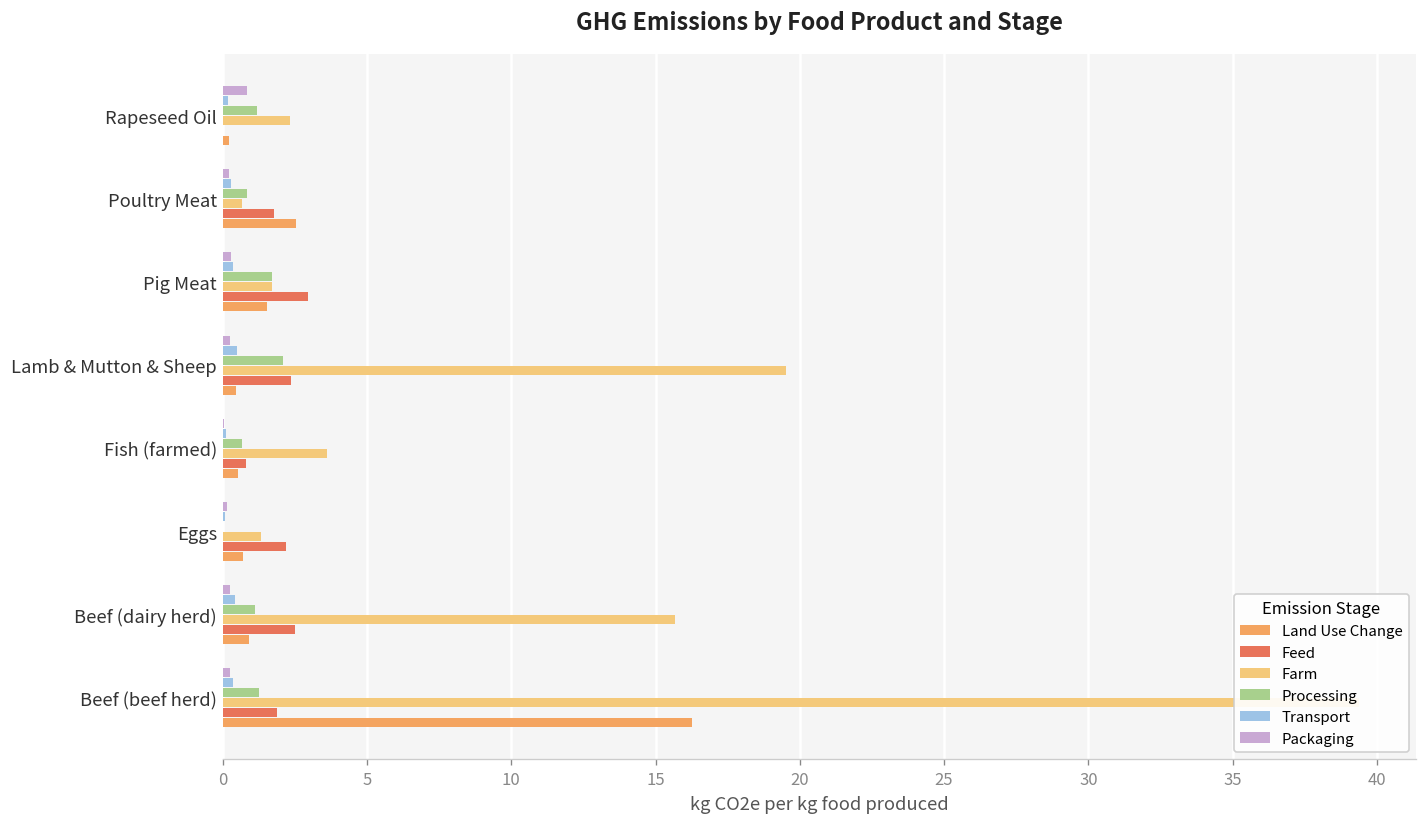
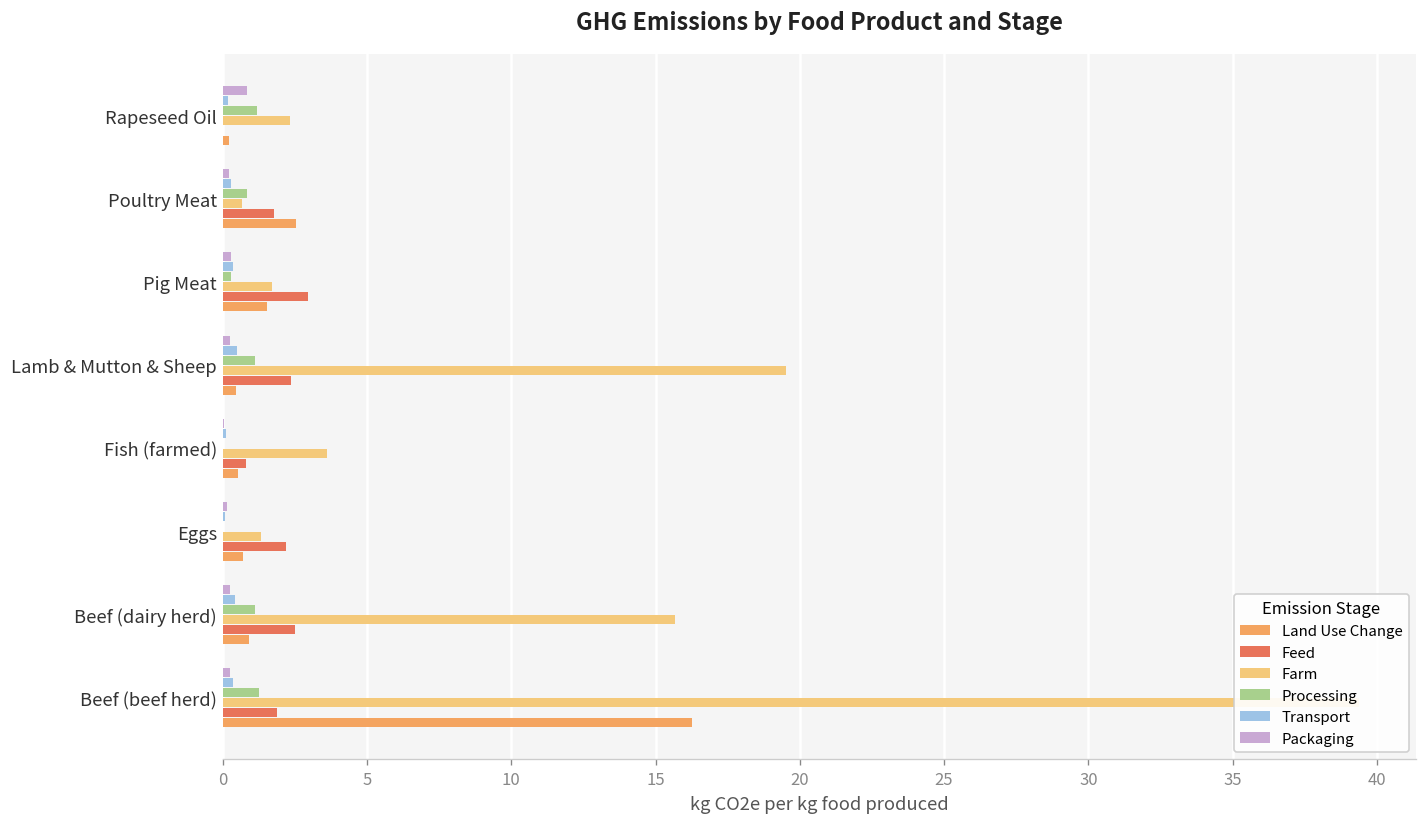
  {
    "Processing": {
      "Rapeseed Oil": 1.2,
      "Poultry Meat": 0.8,
-     "Pig Meat": 1.7,
-     "Lamb & Mutton & Sheep": 2.1,
-     "Fish (farmed)": 0.7,
+     "Pig Meat": 0.3,
+     "Lamb & Mutton & Sheep": 1.1,
+     "Fish (farmed)": 0.0,
      "Eggs": 0.0,
      "Beef (dairy herd)": 1.1,
      "Beef (beef herd)": 1.3
    }
  }
